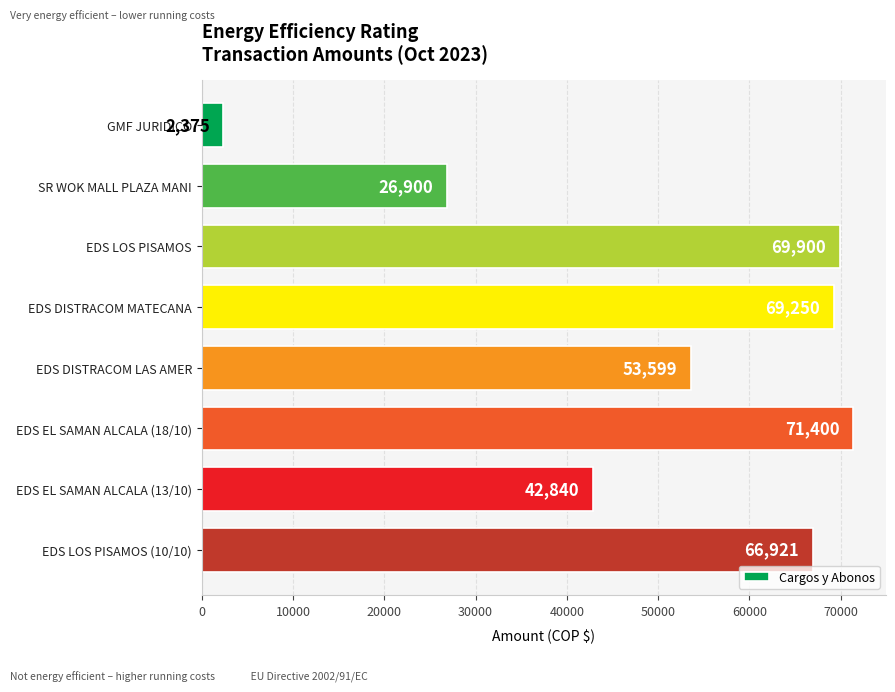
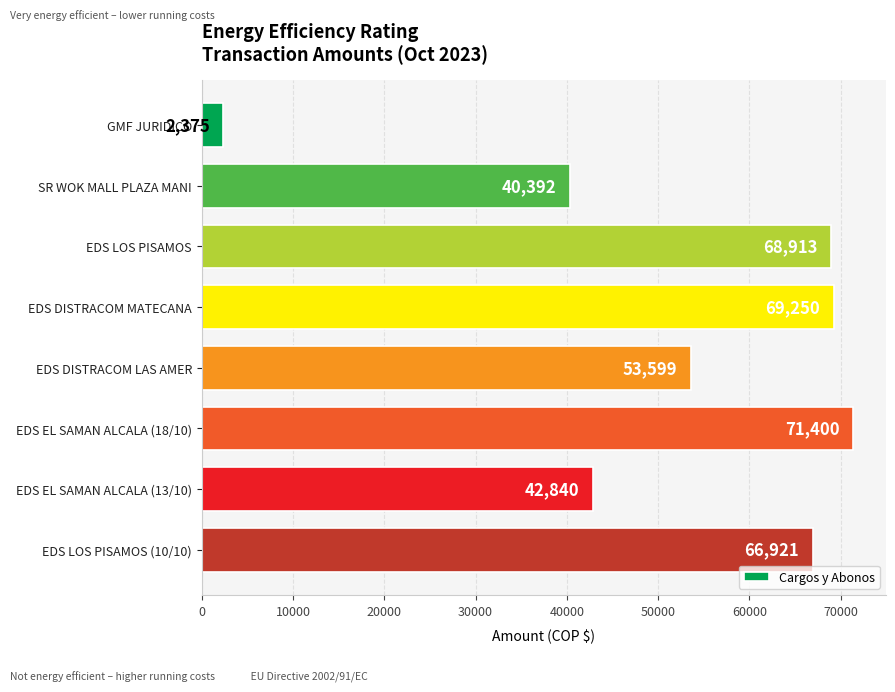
  {
    "GMF JURIDICO": "2,375",
-   "SR WOK MALL PLAZA MANI": "26,900",
-   "EDS LOS PISAMOS": "69,900",
+   "SR WOK MALL PLAZA MANI": "40,392",
+   "EDS LOS PISAMOS": "68,913",
    "EDS DISTRACOM MATECANA": "69,250",
    "EDS DISTRACOM LAS AMER": "53,599",
    "EDS EL SAMAN ALCALA (18/10)": "71,400",
    "EDS EL SAMAN ALCALA (13/10)": "42,840",
    "EDS LOS PISAMOS (10/10)": "66,921"
  }
